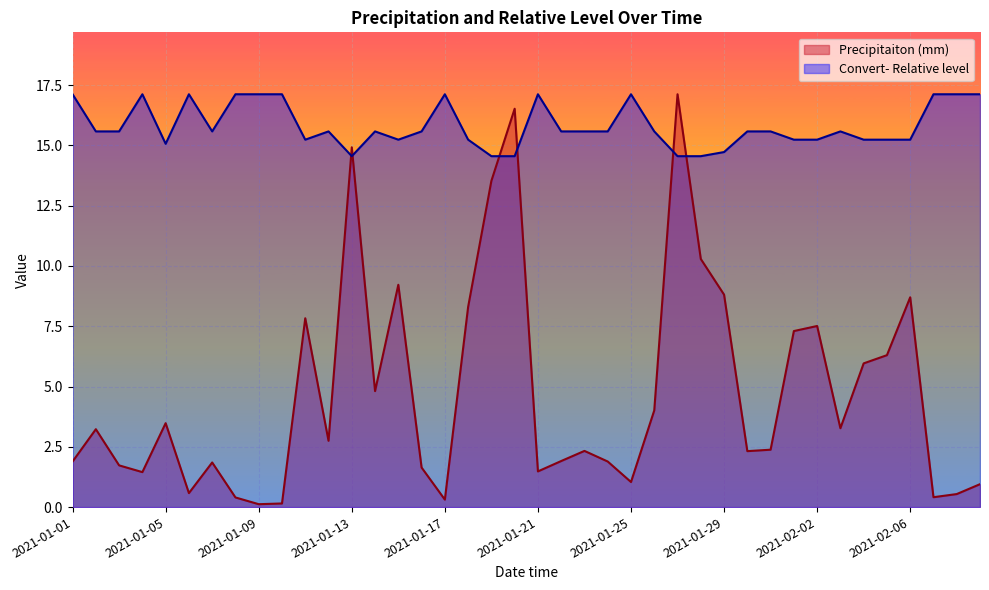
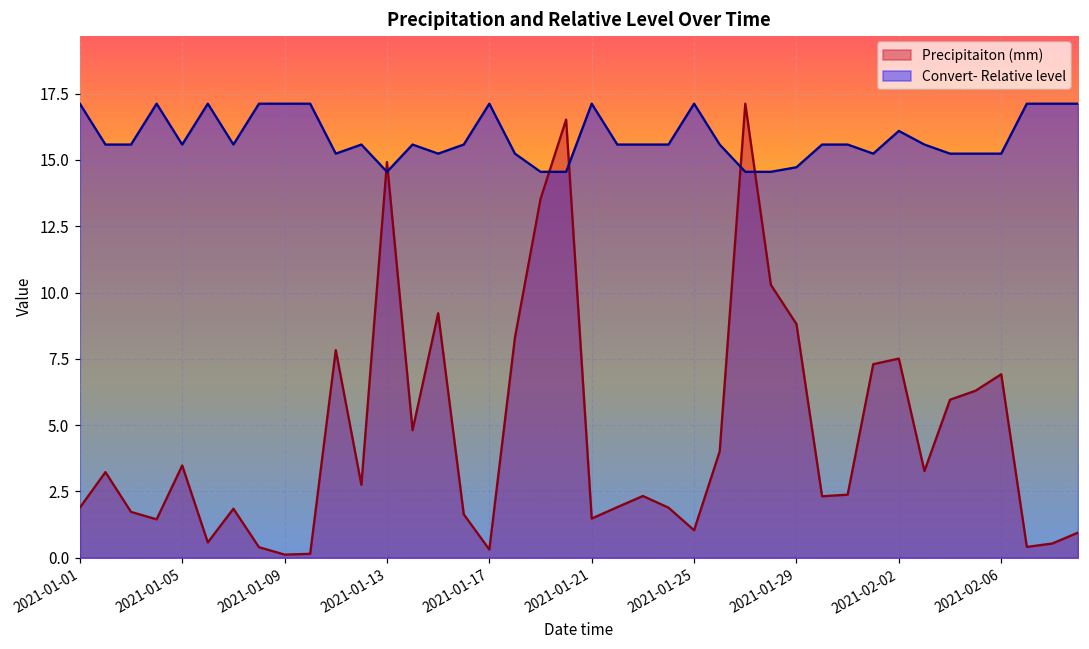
  {
    "Precipitaiton (mm)": {
      "2021-01-01": 1.9,
      "2021-01-05": 3.5,
      "2021-01-09": 0.1,
      "2021-01-13": 14.9,
      "2021-01-17": 0.3,
      "2021-01-21": 1.5,
      "2021-01-25": 1.0,
      "2021-01-29": 8.8,
      "2021-02-02": 7.5,
-     "2021-02-06": 8.7
+     "2021-02-06": 6.9
    },
    "Convert- Relative level": {
      "2021-01-01": 17.1,
-     "2021-01-05": 15.1,
+     "2021-01-05": 15.6,
      "2021-01-09": 17.1,
      "2021-01-13": 14.6,
      "2021-01-17": 17.1,
      "2021-01-21": 17.1,
      "2021-01-25": 17.1,
      "2021-01-29": 14.7,
-     "2021-02-02": 15.2,
+     "2021-02-02": 16.1,
      "2021-02-06": 15.2
    }
  }
